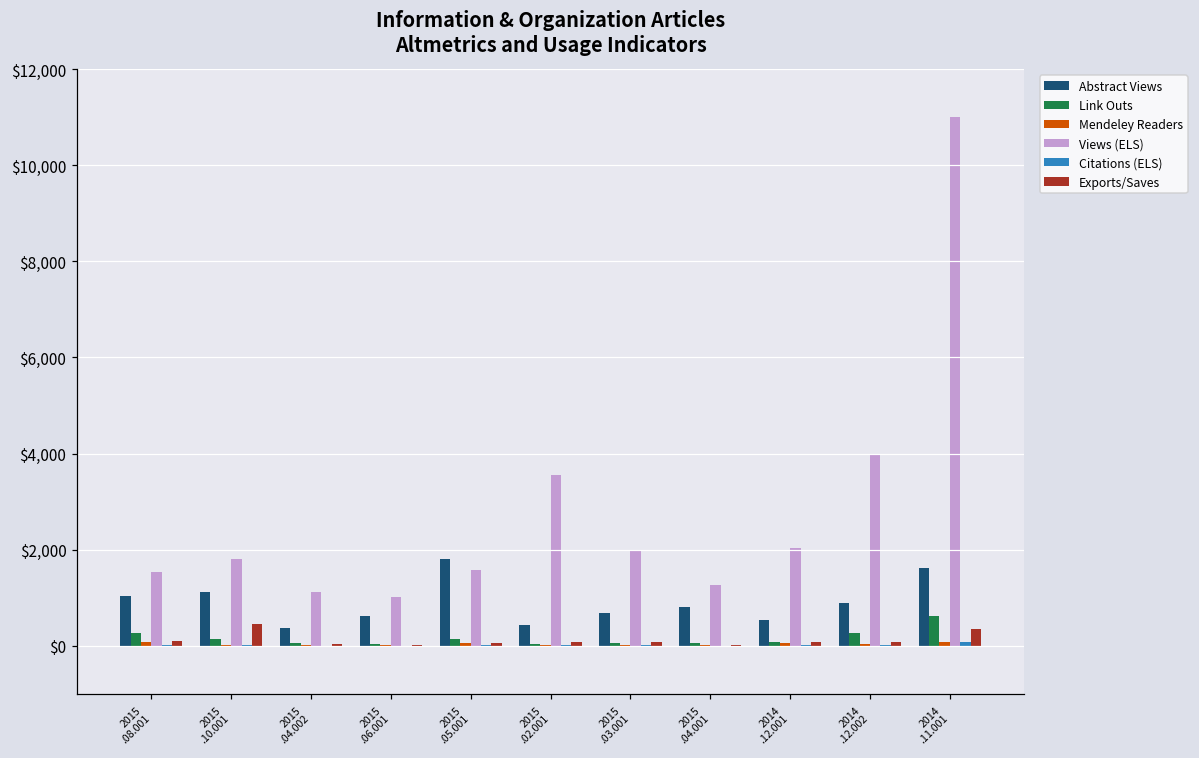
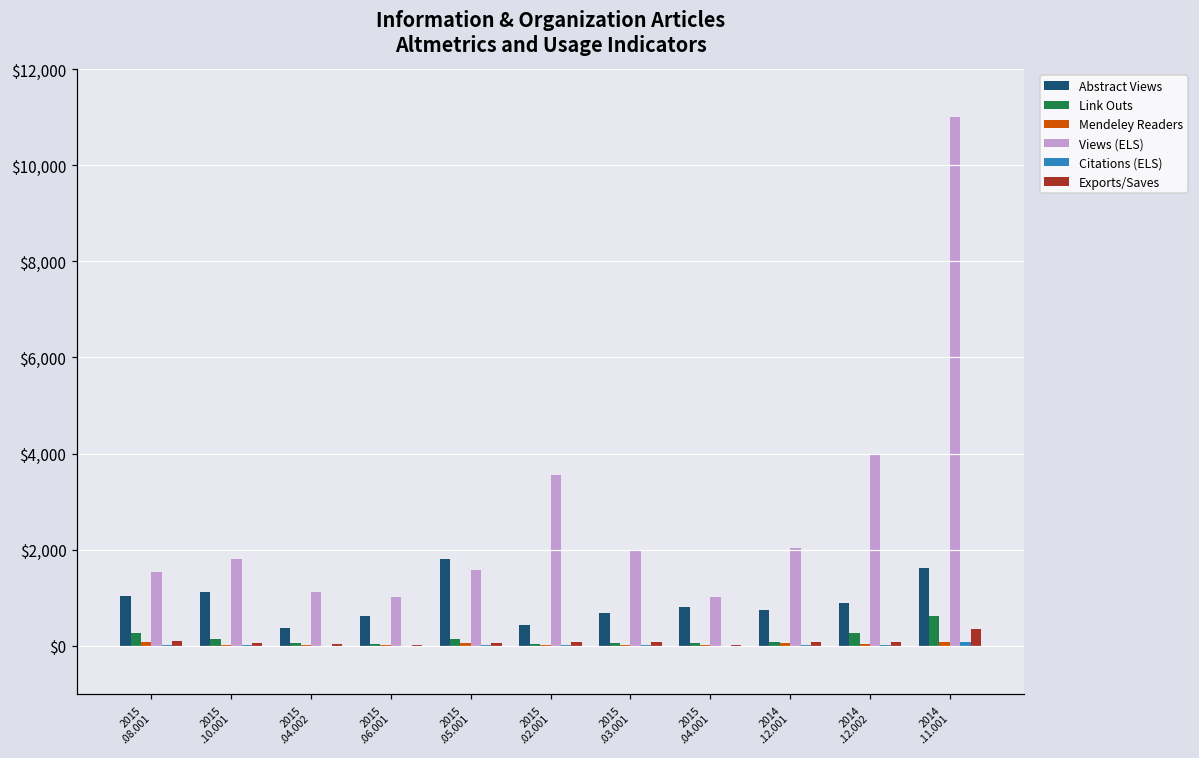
  {
    "Abstract Views": {
      "2015 .08.001": "$1,000",
      "2015 .10.001": "$1,100",
      "2015 .04.002": "$400",
      "2015 .06.001": "$600",
      "2015 .05.001": "$1,800",
      "2015 .02.001": "$400",
      "2015 .03.001": "$700",
      "2015 .04.001": "$800",
-     "2014 .12.001": "$500",
+     "2014 .12.001": "$800",
      "2014 .12.002": "$900",
      "2014 .11.001": "$1,600"
    },
    "Link Outs": {
      "2015 .08.001": "$300",
      "2015 .10.001": "$100",
      "2015 .05.001": "$100",
      "2015 .04.001": "$100",
      "2014 .12.001": "$100",
      "2014 .12.002": "$300",
      "2014 .11.001": "$600"
    },
    "Mendeley Readers": {
      "2015 .08.001": "$100",
      "2015 .05.001": "$100",
      "2014 .12.001": "$100",
      "2014 .11.001": "$100"
    },
    "Views (ELS)": {
      "2015 .08.001": "$1,500",
      "2015 .10.001": "$1,800",
      "2015 .04.002": "$1,100",
      "2015 .06.001": "$1,000",
      "2015 .05.001": "$1,600",
      "2015 .02.001": "$3,600",
      "2015 .03.001": "$2,000",
-     "2015 .04.001": "$1,300",
+     "2015 .04.001": "$1,000",
      "2014 .12.001": "$2,000",
      "2014 .12.002": "$4,000",
      "2014 .11.001": "$11,000"
    },
    "Citations (ELS)": {
      "2014 .11.001": "$100"
    },
    "Exports/Saves": {
      "2015 .08.001": "$100",
-     "2015 .10.001": "$500",
+     "2015 .10.001": "$100",
      "2015 .05.001": "$100",
      "2015 .02.001": "$100",
      "2015 .03.001": "$100",
      "2014 .12.001": "$100",
      "2014 .12.002": "$100",
      "2014 .11.001": "$300"
    }
  }
